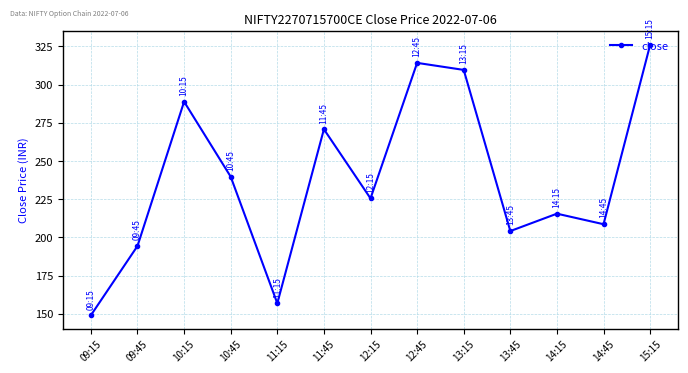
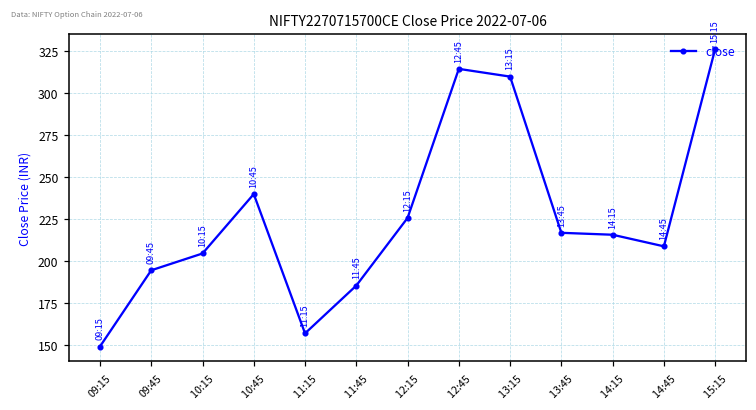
  {
-   "10:15": 289,
-   "11:45": 271,
-   "13:45": 204
+   "10:15": 204,
+   "11:45": 185,
+   "13:45": 217
  }
